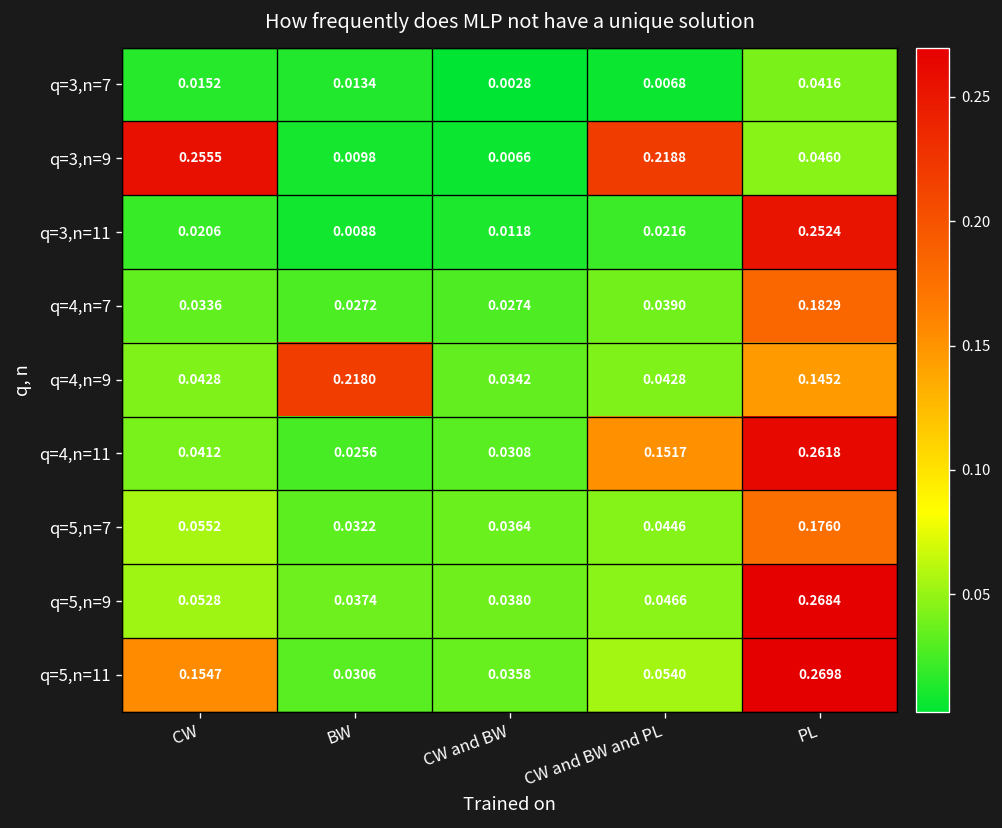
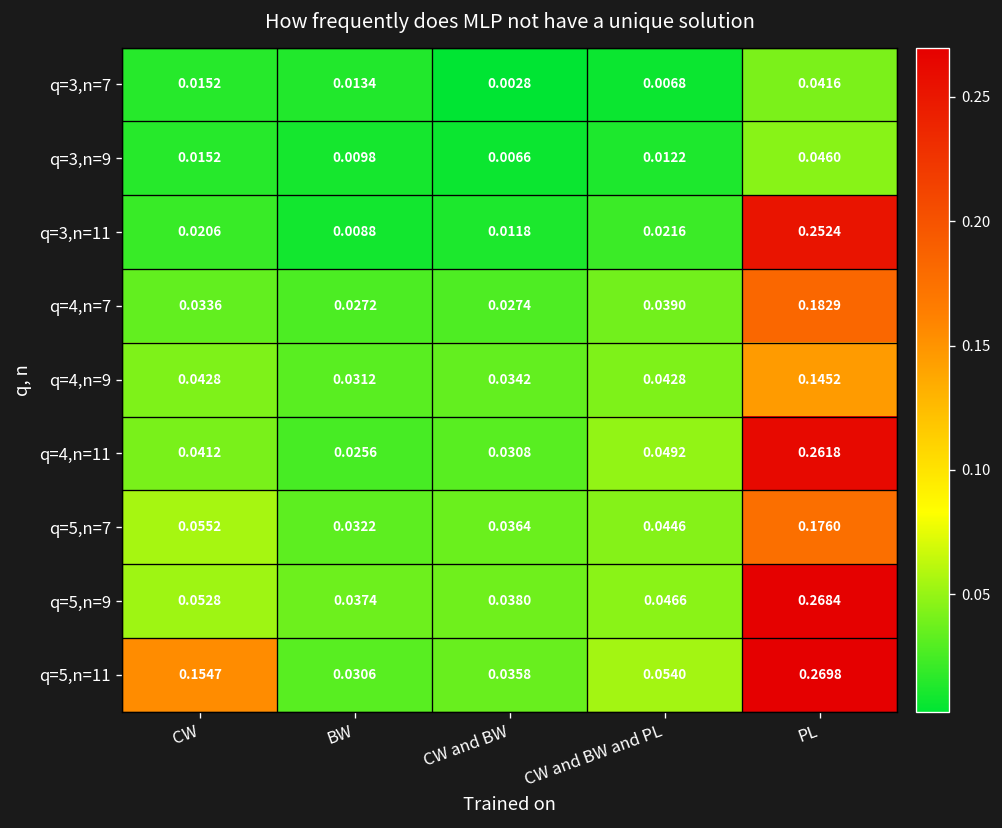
  {
    "q=3,n=7": {
      "CW": 0.0152,
      "BW": 0.0134,
      "CW and BW": 0.0028,
      "CW and BW and PL": 0.0068,
      "PL": 0.0416
    },
    "q=3,n=9": {
-     "CW": 0.2555,
+     "CW": 0.0152,
      "BW": 0.0098,
      "CW and BW": 0.0066,
-     "CW and BW and PL": 0.2188,
+     "CW and BW and PL": 0.0122,
      "PL": 0.0460
    },
    "q=3,n=11": {
      "CW": 0.0206,
      "BW": 0.0088,
      "CW and BW": 0.0118,
      "CW and BW and PL": 0.0216,
      "PL": 0.2524
    },
    "q=4,n=7": {
      "CW": 0.0336,
      "BW": 0.0272,
      "CW and BW": 0.0274,
      "CW and BW and PL": 0.0390,
      "PL": 0.1829
    },
    "q=4,n=9": {
      "CW": 0.0428,
-     "BW": 0.2180,
+     "BW": 0.0312,
      "CW and BW": 0.0342,
      "CW and BW and PL": 0.0428,
      "PL": 0.1452
    },
    "q=4,n=11": {
      "CW": 0.0412,
      "BW": 0.0256,
      "CW and BW": 0.0308,
-     "CW and BW and PL": 0.1517,
+     "CW and BW and PL": 0.0492,
      "PL": 0.2618
    },
    "q=5,n=7": {
      "CW": 0.0552,
      "BW": 0.0322,
      "CW and BW": 0.0364,
      "CW and BW and PL": 0.0446,
      "PL": 0.1760
    },
    "q=5,n=9": {
      "CW": 0.0528,
      "BW": 0.0374,
      "CW and BW": 0.0380,
      "CW and BW and PL": 0.0466,
      "PL": 0.2684
    },
    "q=5,n=11": {
      "CW": 0.1547,
      "BW": 0.0306,
      "CW and BW": 0.0358,
      "CW and BW and PL": 0.0540,
      "PL": 0.2698
    }
  }
